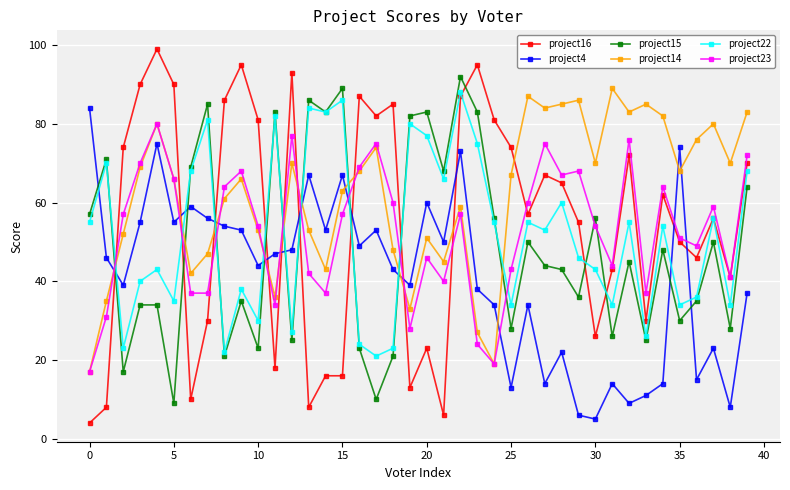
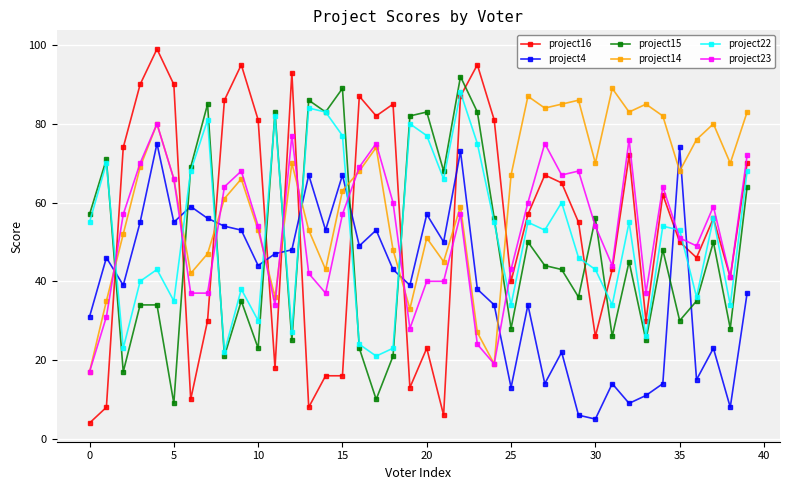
  {
    "project16": {
      "0": 4,
      "5": 90,
      "10": 81,
      "15": 16,
      "20": 23,
-     "25": 74,
+     "25": 40,
      "30": 26,
      "35": 50
    },
    "project4": {
-     "0": 84,
+     "0": 31,
      "5": 55,
      "10": 44,
      "15": 67,
-     "20": 60,
+     "20": 57,
      "25": 13,
      "30": 5,
      "35": 74
    },
    "project15": {
      "0": 57,
      "5": 9,
      "10": 23,
      "15": 89,
      "20": 83,
      "25": 28,
      "30": 56,
      "35": 30
    },
    "project14": {
      "10": 53,
      "15": 63,
      "20": 51,
      "25": 67,
      "30": 70,
      "35": 68
    },
    "project22": {
      "0": 55,
      "5": 35,
      "10": 30,
-     "15": 86,
+     "15": 77,
      "20": 77,
      "25": 34,
      "30": 43,
-     "35": 34
+     "35": 53
    },
    "project23": {
      "10": 54,
      "15": 57,
-     "20": 46,
+     "20": 40,
      "25": 43,
      "30": 54,
      "35": 51
    }
  }
